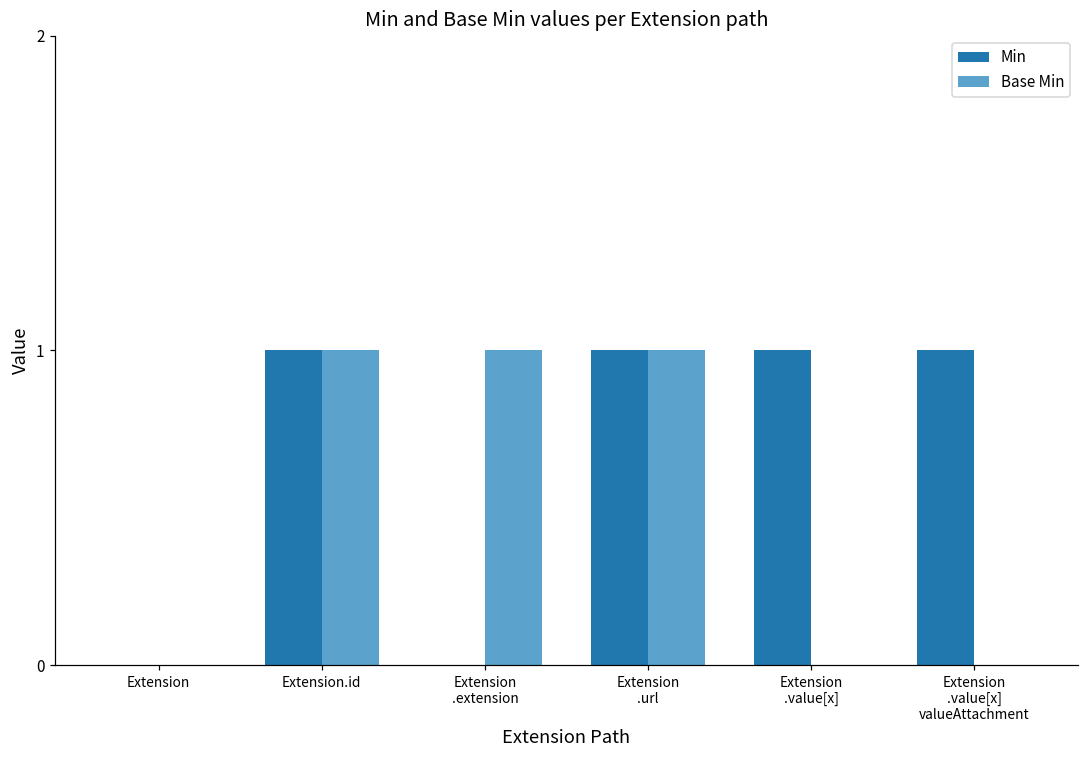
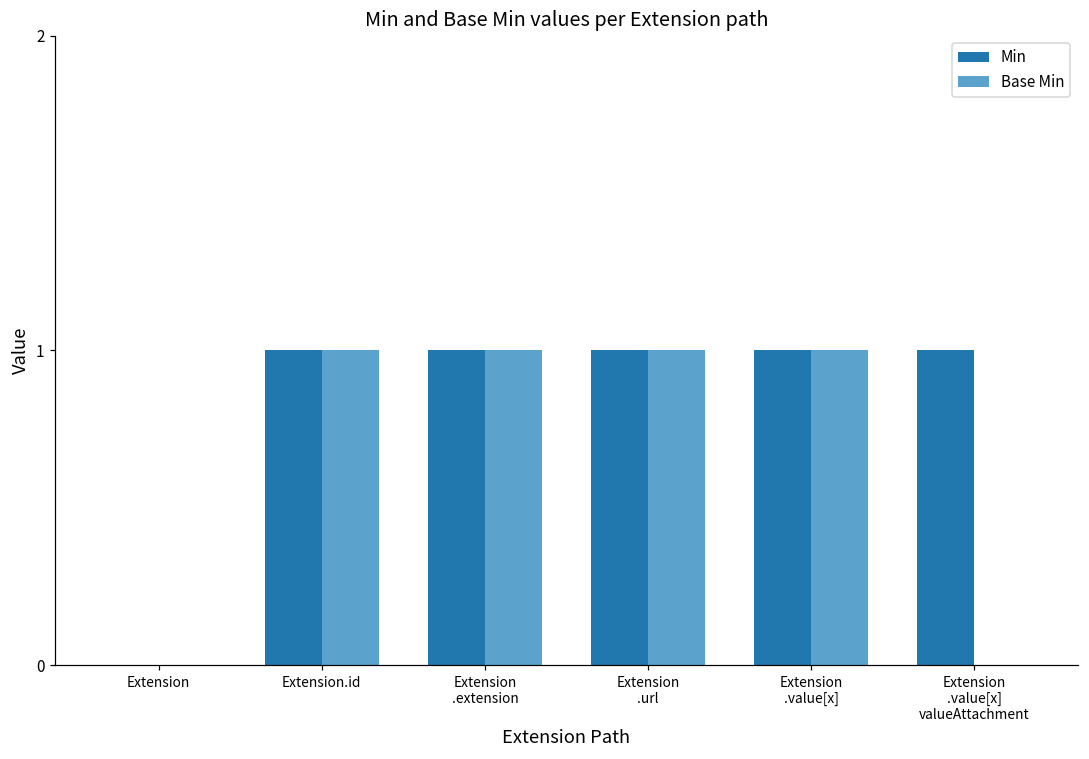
  {
    "Min": {
      "Extension": 0,
      "Extension.id": 1,
-     "Extension .extension": 0,
+     "Extension .extension": 1,
      "Extension .url": 1,
      "Extension .value[x]": 1,
      "Extension .value[x] valueAttachment": 1
    },
    "Base Min": {
      "Extension": 0,
      "Extension.id": 1,
      "Extension .extension": 1,
      "Extension .url": 1,
-     "Extension .value[x]": 0,
+     "Extension .value[x]": 1,
      "Extension .value[x] valueAttachment": 0
    }
  }
